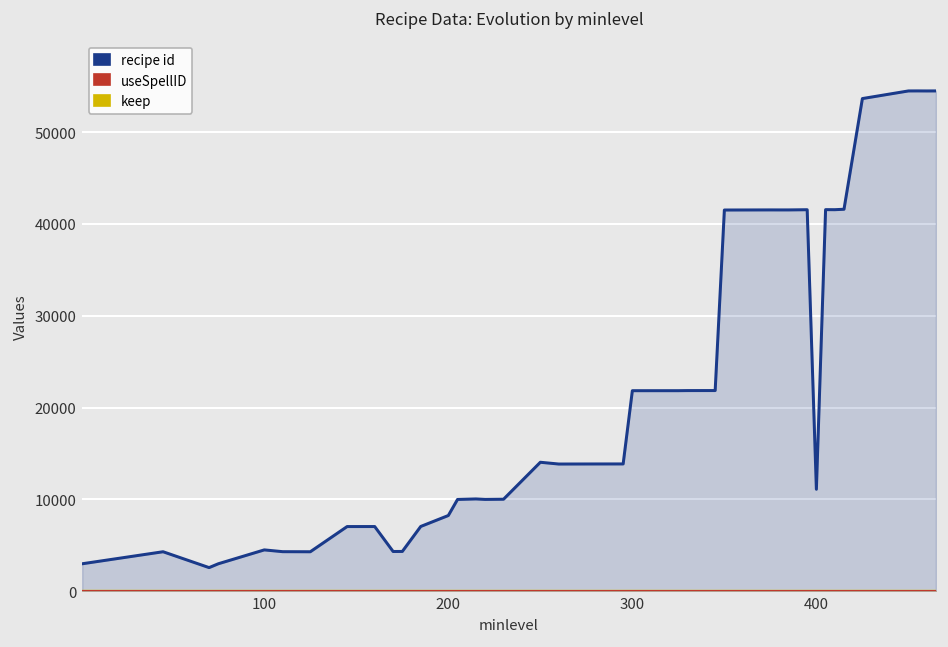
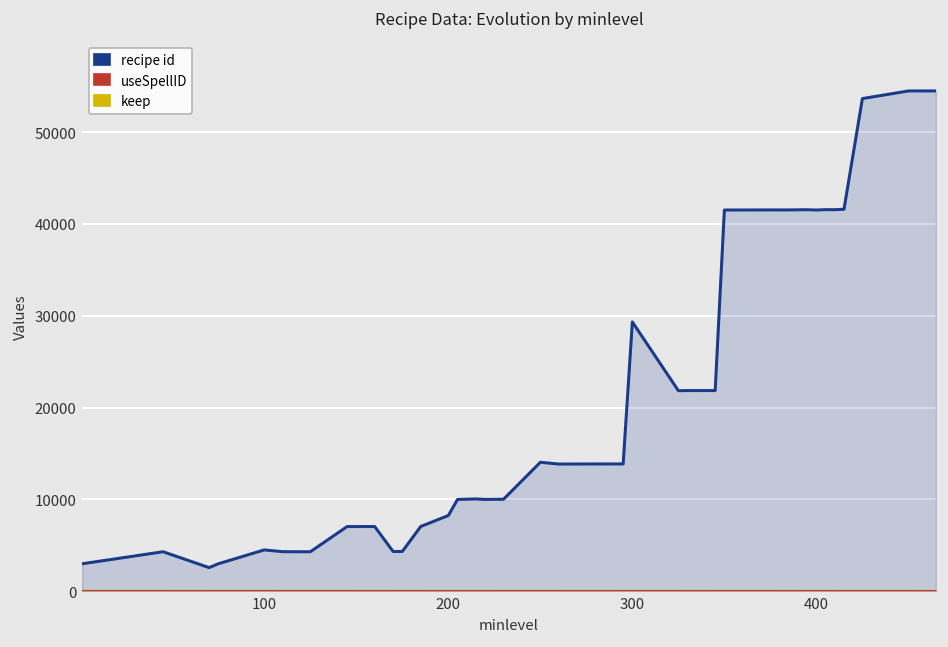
  {
    "recipe id": {
      "100": 5000,
      "200": 8000,
-     "300": 22000,
-     "400": 11000
+     "300": 29000,
+     "400": 42000
    },
    "useSpellID": {
      "100": 0,
      "200": 0,
      "300": 0,
      "400": 0
    }
  }
